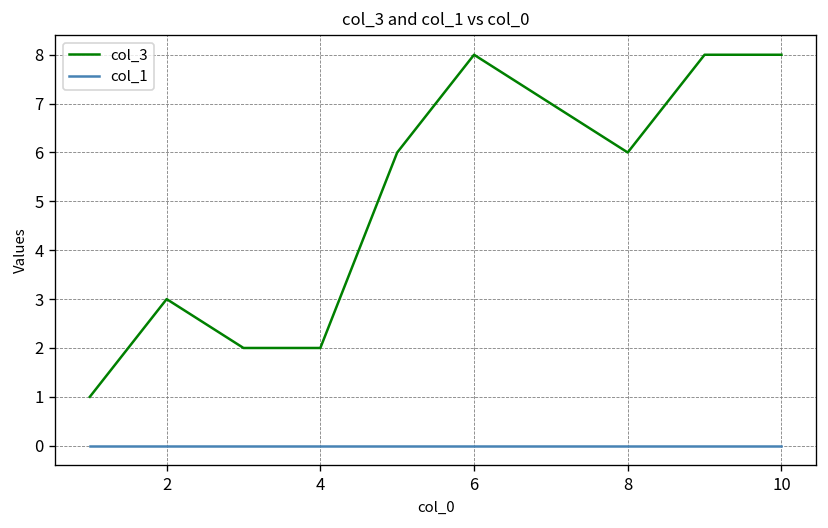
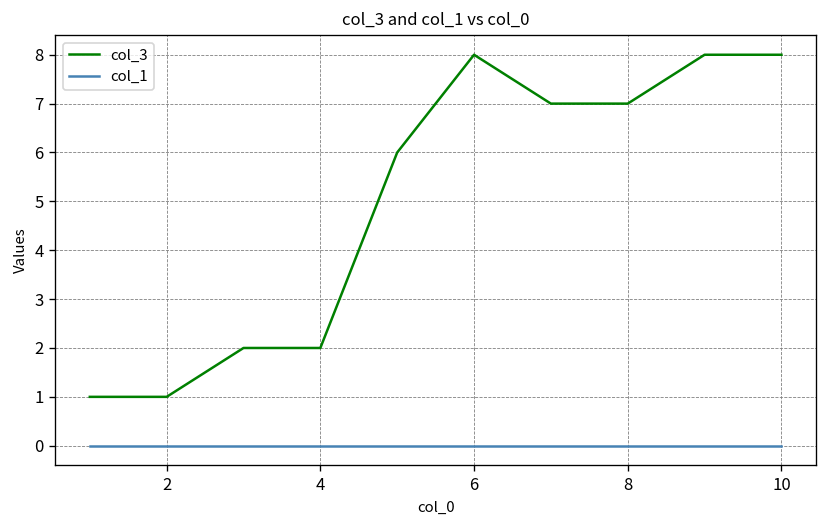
  {
    "col_3": {
-     "2": 3,
+     "2": 1,
      "4": 2,
      "6": 8,
-     "8": 6,
+     "8": 7,
      "10": 8
    },
    "col_1": {
      "2": 0,
      "4": 0,
      "6": 0,
      "8": 0,
      "10": 0
    }
  }
